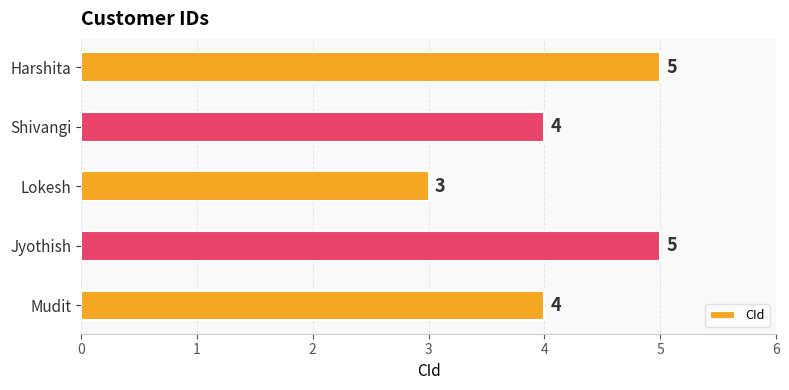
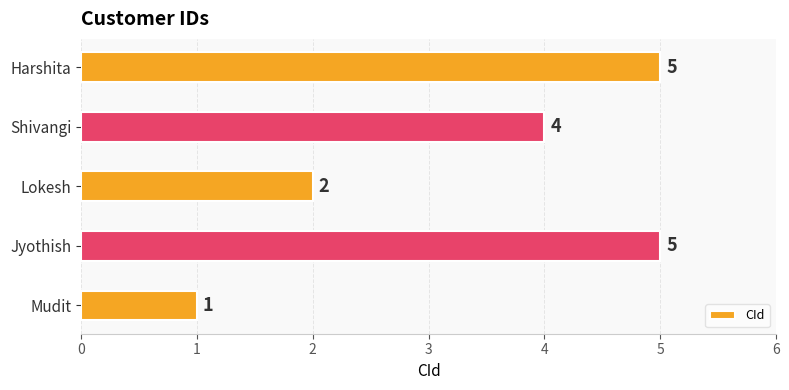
  {
    "Harshita": 5,
    "Shivangi": 4,
-   "Lokesh": 3,
+   "Lokesh": 2,
    "Jyothish": 5,
-   "Mudit": 4
+   "Mudit": 1
  }
